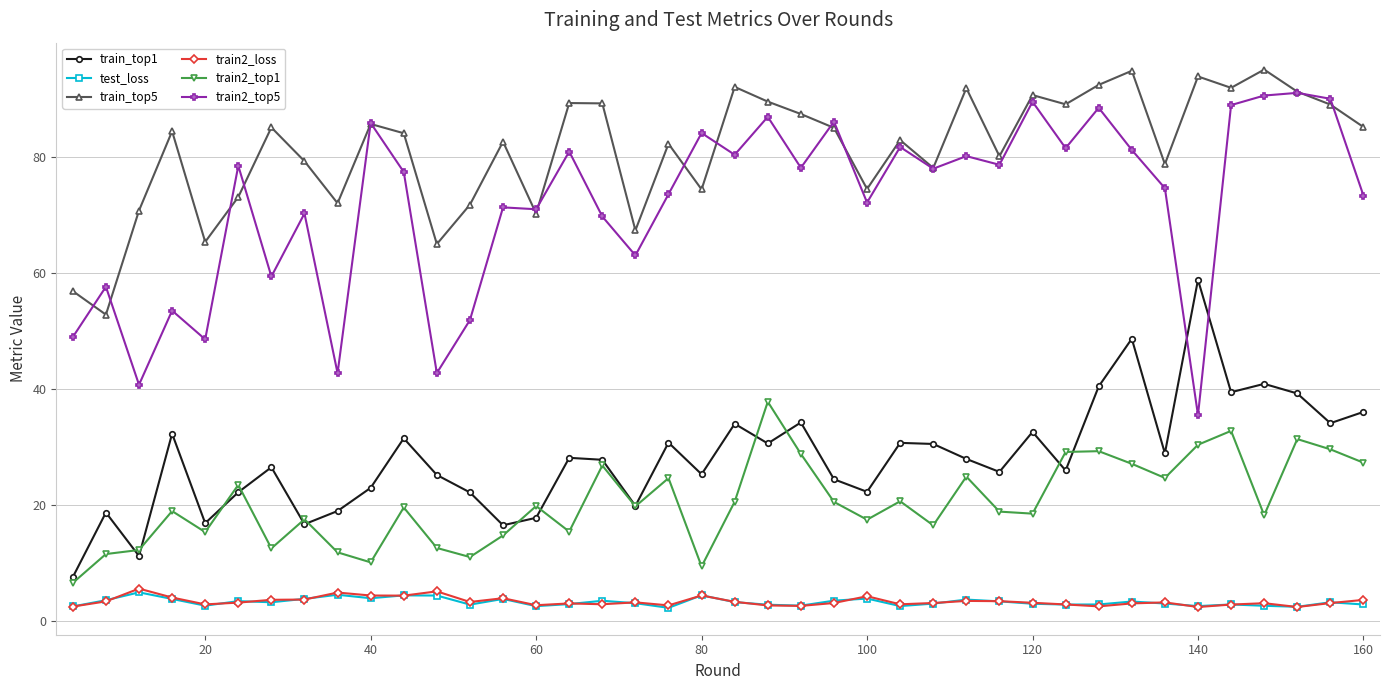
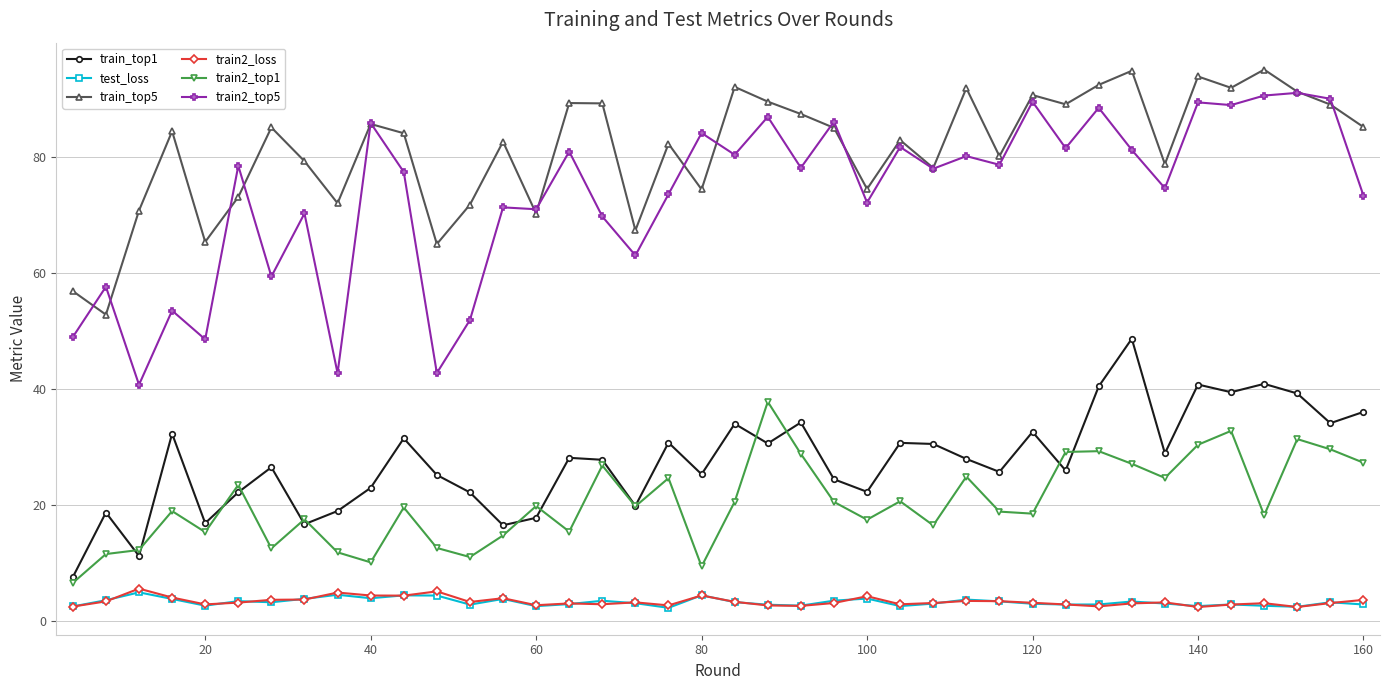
  {
    "train_top1": {
      "20": 17,
      "40": 23,
      "60": 18,
      "80": 25,
      "100": 22,
      "120": 33,
-     "140": 59,
+     "140": 41,
      "160": 36
    },
    "test_loss": {
      "40": 4,
      "160": 3
    },
    "train_top5": {
      "20": 65,
      "60": 70,
      "80": 74,
      "100": 74,
      "120": 91,
      "140": 94,
      "160": 85
    },
    "train2_loss": {
      "40": 4,
      "160": 4
    },
    "train2_top1": {
      "20": 15,
      "40": 10,
      "60": 20,
      "80": 9,
      "100": 17,
      "120": 19,
      "140": 30,
      "160": 27
    },
    "train2_top5": {
      "20": 49,
      "60": 71,
      "80": 84,
      "100": 72,
      "120": 90,
-     "140": 35,
+     "140": 89,
      "160": 73
    }
  }
